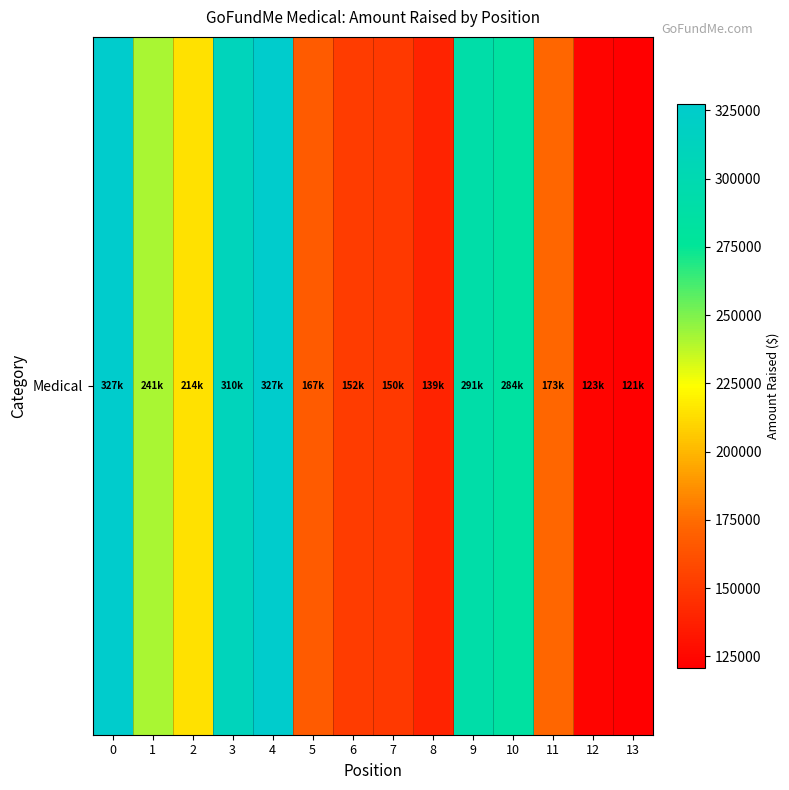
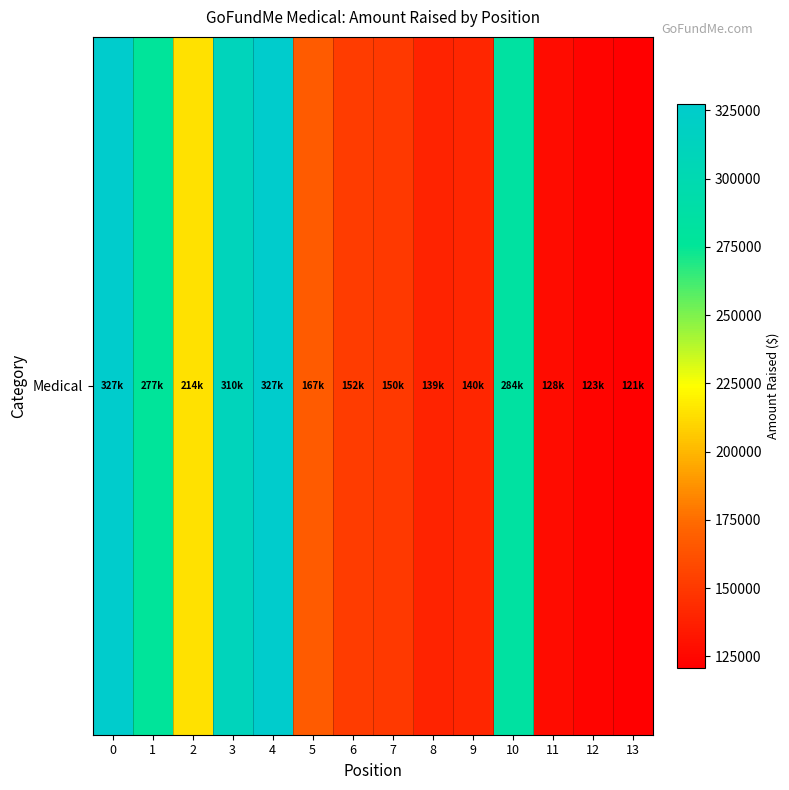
  {
    "Medical": {
      "0": "327k",
-     "1": "241k",
+     "1": "277k",
      "2": "214k",
      "3": "310k",
      "4": "327k",
      "5": "167k",
      "6": "152k",
      "7": "150k",
      "8": "139k",
-     "9": "291k",
+     "9": "140k",
      "10": "284k",
-     "11": "173k",
+     "11": "128k",
      "12": "123k",
      "13": "121k"
    }
  }
